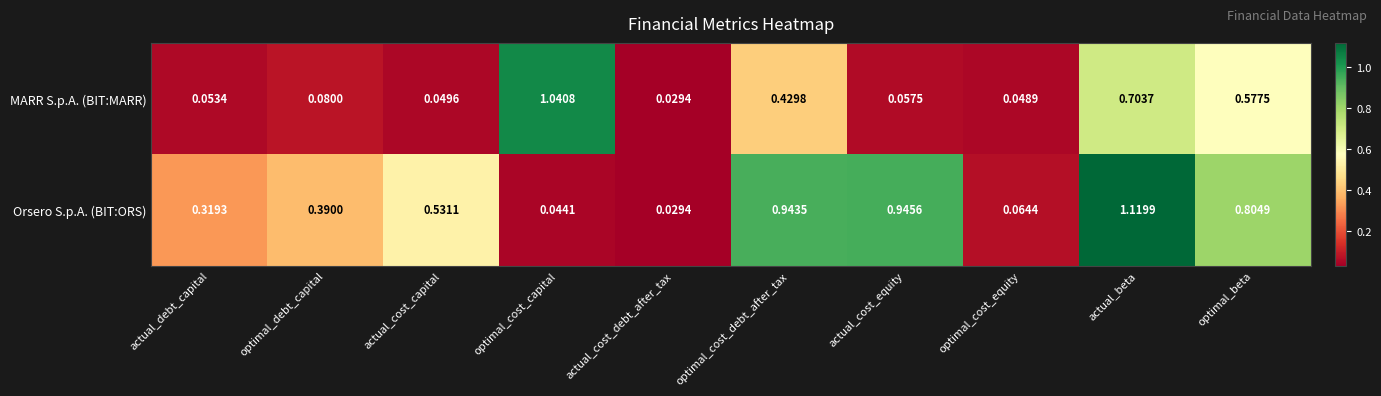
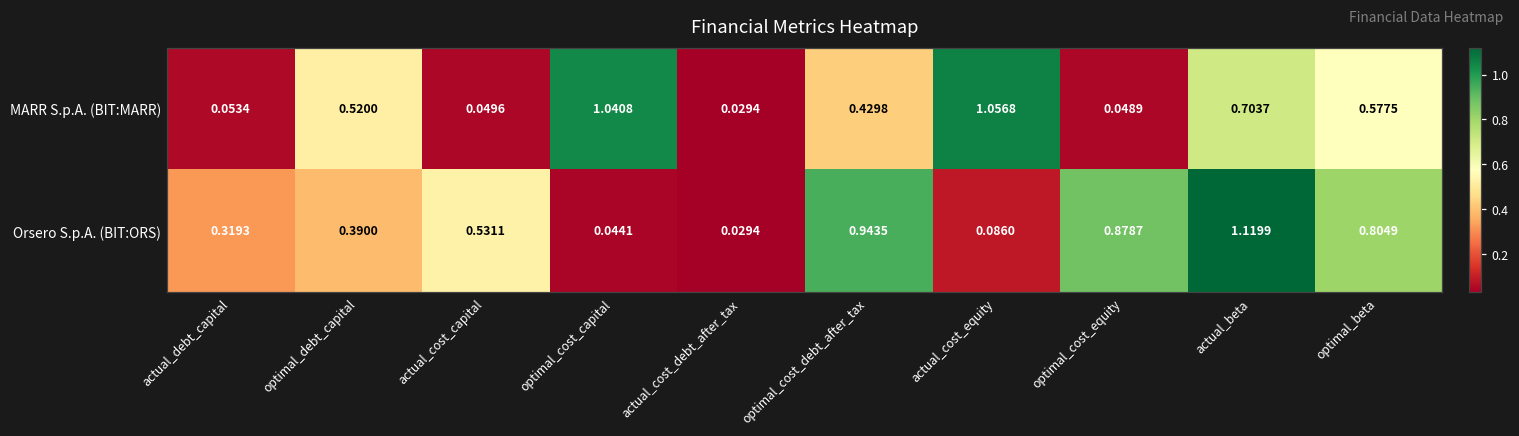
  {
    "MARR S.p.A. (BIT:MARR)": {
      "actual_debt_capital": 0.0534,
-     "optimal_debt_capital": 0.0800,
+     "optimal_debt_capital": 0.5200,
      "actual_cost_capital": 0.0496,
      "optimal_cost_capital": 1.0408,
      "actual_cost_debt_after_tax": 0.0294,
      "optimal_cost_debt_after_tax": 0.4298,
-     "actual_cost_equity": 0.0575,
+     "actual_cost_equity": 1.0568,
      "optimal_cost_equity": 0.0489,
      "actual_beta": 0.7037,
      "optimal_beta": 0.5775
    },
    "Orsero S.p.A. (BIT:ORS)": {
      "actual_debt_capital": 0.3193,
      "optimal_debt_capital": 0.3900,
      "actual_cost_capital": 0.5311,
      "optimal_cost_capital": 0.0441,
      "actual_cost_debt_after_tax": 0.0294,
      "optimal_cost_debt_after_tax": 0.9435,
-     "actual_cost_equity": 0.9456,
-     "optimal_cost_equity": 0.0644,
+     "actual_cost_equity": 0.0860,
+     "optimal_cost_equity": 0.8787,
      "actual_beta": 1.1199,
      "optimal_beta": 0.8049
    }
  }
